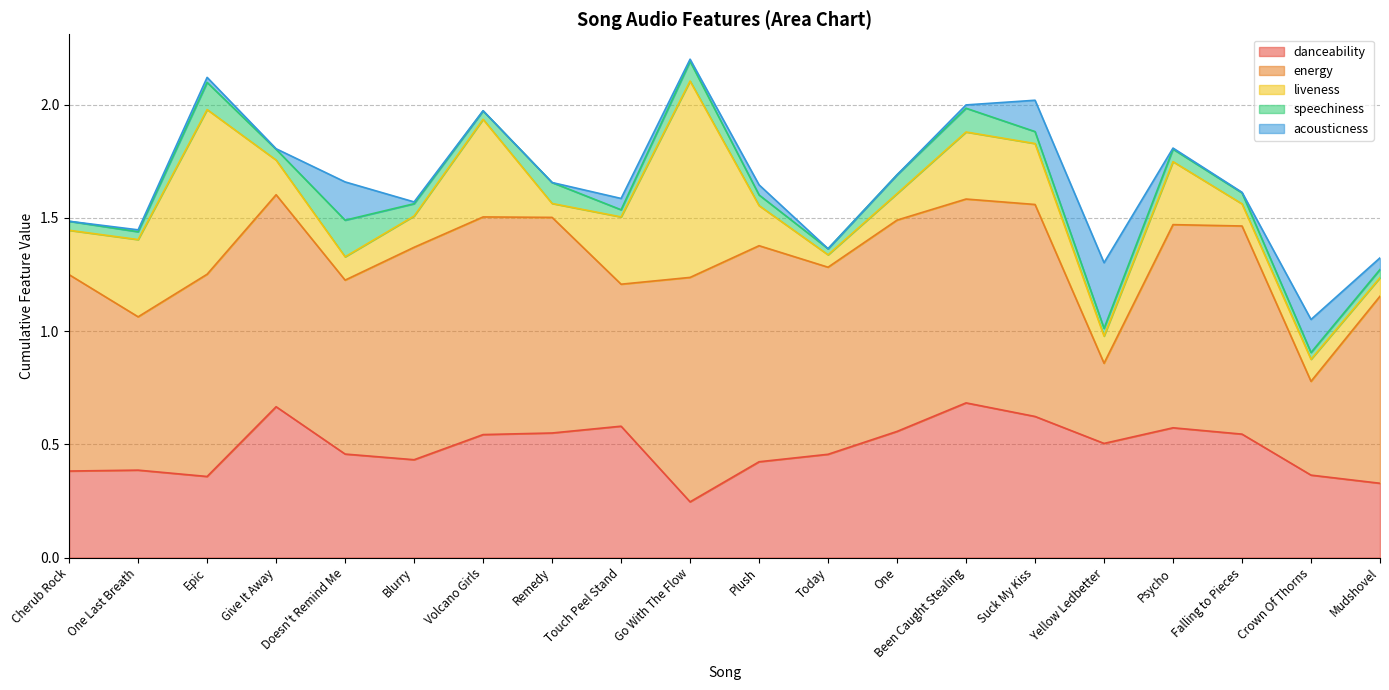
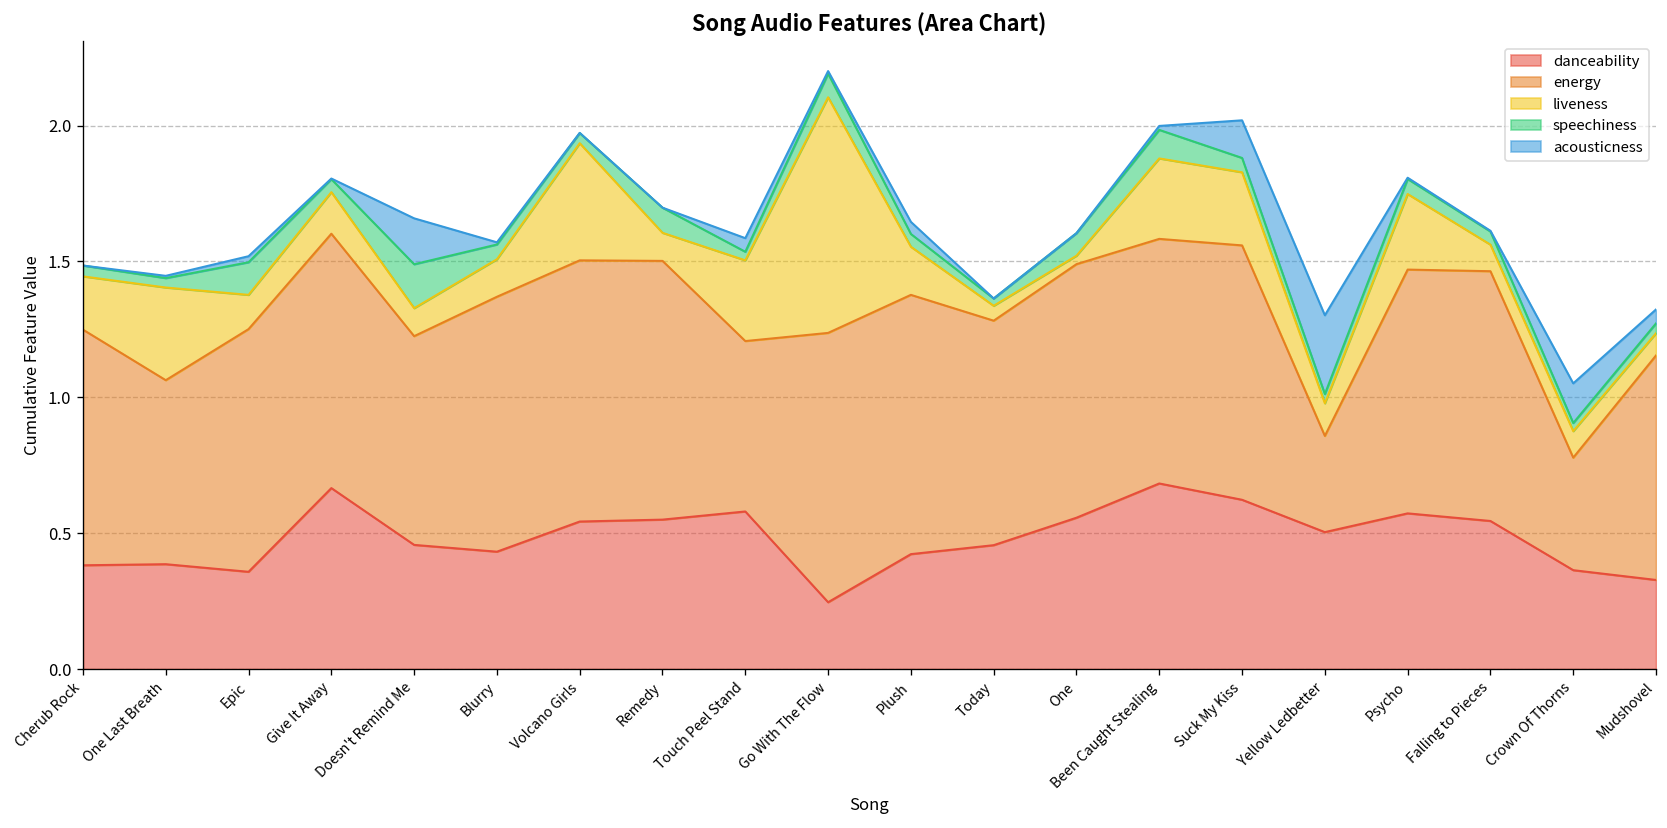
  {
    "liveness": {
      "Cherub Rock": 0.20,
      "One Last Breath": 0.34,
-     "Epic": 0.73,
+     "Epic": 0.13,
      "Give It Away": 0.15,
      "Doesn't Remind Me": 0.10,
      "Blurry": 0.14,
      "Volcano Girls": 0.43,
-     "Remedy": 0.06,
+     "Remedy": 0.10,
      "Touch Peel Stand": 0.30,
      "Go With The Flow": 0.87,
      "Plush": 0.18,
      "Today": 0.05,
-     "One": 0.12,
+     "One": 0.03,
      "Been Caught Stealing": 0.30,
      "Suck My Kiss": 0.27,
      "Yellow Ledbetter": 0.12,
      "Psycho": 0.28,
      "Falling to Pieces": 0.10,
      "Crown Of Thorns": 0.10,
      "Mudshovel": 0.08
    },
    "speechiness": {
      "Epic": 0.12,
      "Doesn't Remind Me": 0.16,
      "Touch Peel Stand": 0.03,
      "Plush": 0.05,
      "Been Caught Stealing": 0.10,
      "Suck My Kiss": 0.05,
      "Yellow Ledbetter": 0.03,
      "Crown Of Thorns": 0.03,
      "Mudshovel": 0.04
    },
    "acousticness": {
      "Epic": 0.02,
      "Doesn't Remind Me": 0.17,
      "Touch Peel Stand": 0.05,
      "Plush": 0.04,
      "Been Caught Stealing": 0.01,
      "Suck My Kiss": 0.14,
      "Yellow Ledbetter": 0.29,
      "Crown Of Thorns": 0.15,
      "Mudshovel": 0.05
    }
  }
